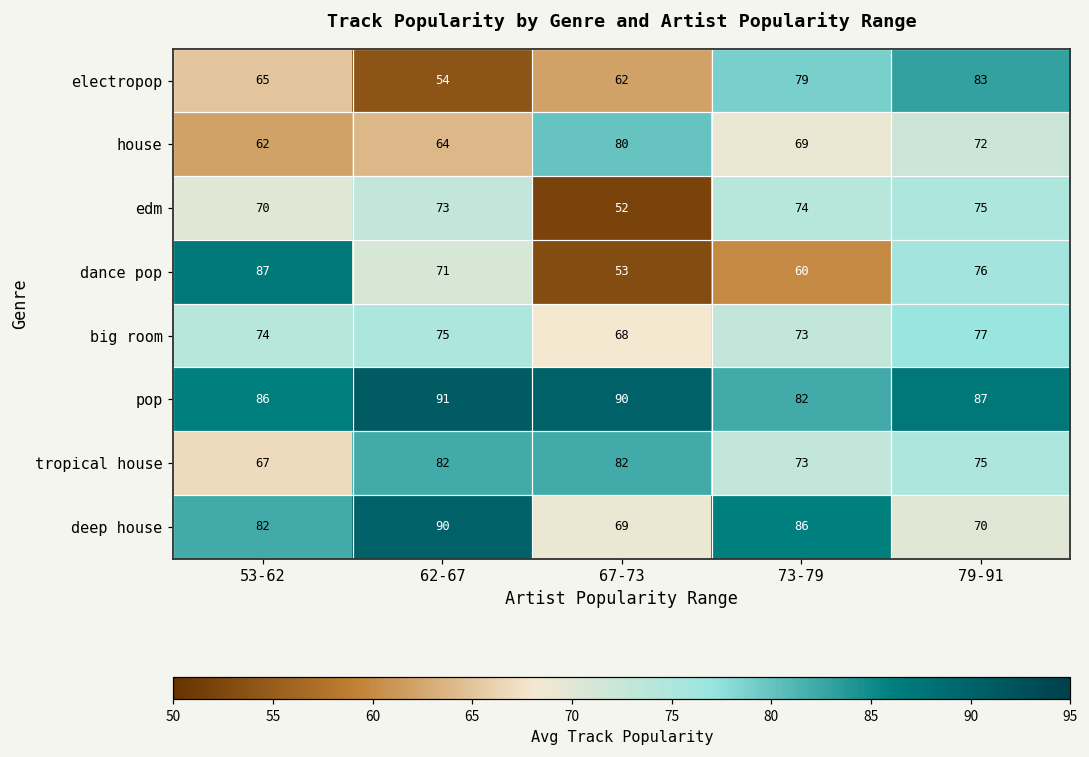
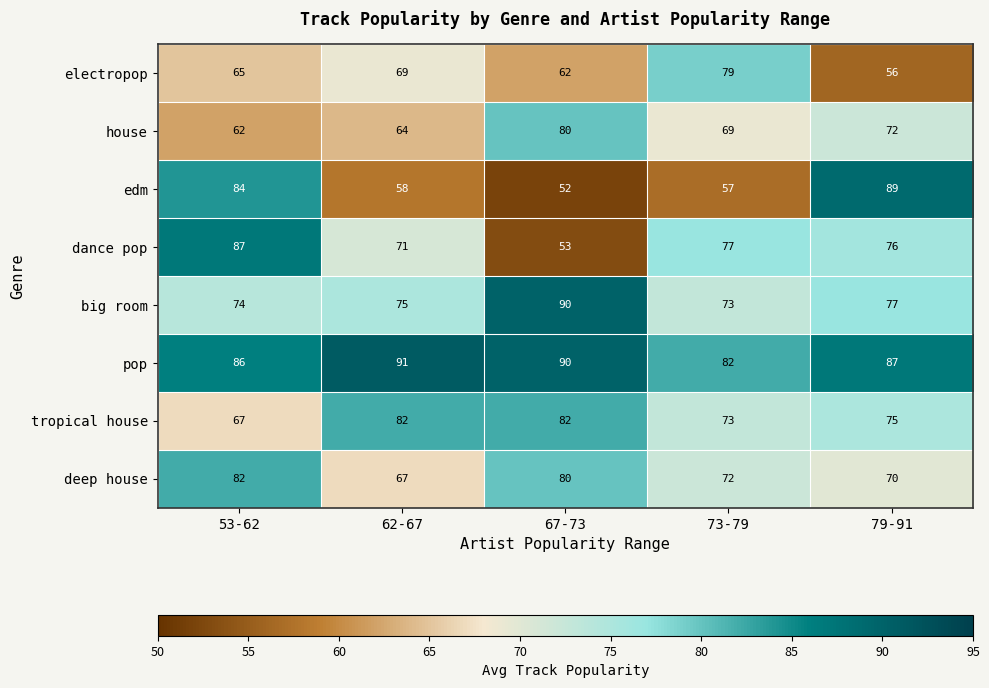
  {
    "electropop": {
      "53-62": 65,
-     "62-67": 54,
+     "62-67": 69,
      "67-73": 62,
      "73-79": 79,
-     "79-91": 83
+     "79-91": 56
    },
    "house": {
      "53-62": 62,
      "62-67": 64,
      "67-73": 80,
      "73-79": 69,
      "79-91": 72
    },
    "edm": {
-     "53-62": 70,
-     "62-67": 73,
+     "53-62": 84,
+     "62-67": 58,
      "67-73": 52,
-     "73-79": 74,
-     "79-91": 75
+     "73-79": 57,
+     "79-91": 89
    },
    "dance pop": {
      "53-62": 87,
      "62-67": 71,
      "67-73": 53,
-     "73-79": 60,
+     "73-79": 77,
      "79-91": 76
    },
    "big room": {
      "53-62": 74,
      "62-67": 75,
-     "67-73": 68,
+     "67-73": 90,
      "73-79": 73,
      "79-91": 77
    },
    "pop": {
      "53-62": 86,
      "62-67": 91,
      "67-73": 90,
      "73-79": 82,
      "79-91": 87
    },
    "tropical house": {
      "53-62": 67,
      "62-67": 82,
      "67-73": 82,
      "73-79": 73,
      "79-91": 75
    },
    "deep house": {
      "53-62": 82,
-     "62-67": 90,
-     "67-73": 69,
-     "73-79": 86,
+     "62-67": 67,
+     "67-73": 80,
+     "73-79": 72,
      "79-91": 70
    }
  }
